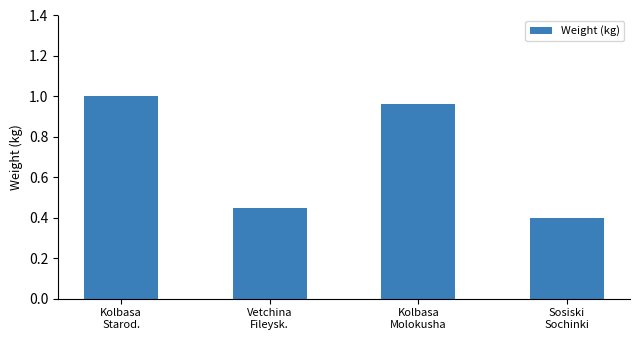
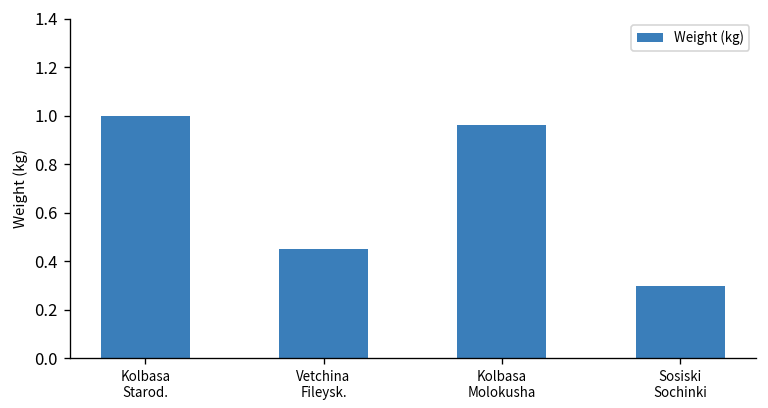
  {
    "Kolbasa Starod.": 1.0,
    "Vetchina Fileysk.": 0.45,
    "Kolbasa Molokusha": 0.96,
-   "Sosiski Sochinki": 0.4
+   "Sosiski Sochinki": 0.3
  }
